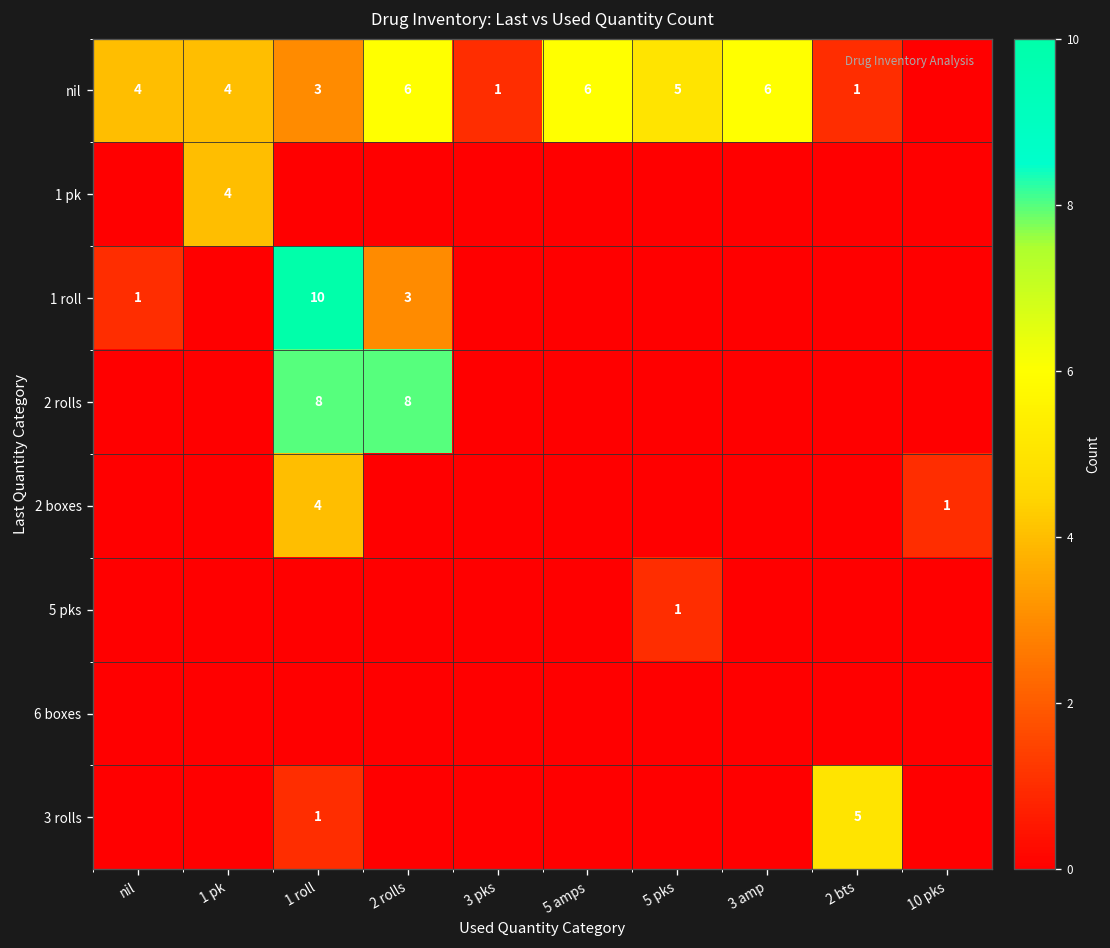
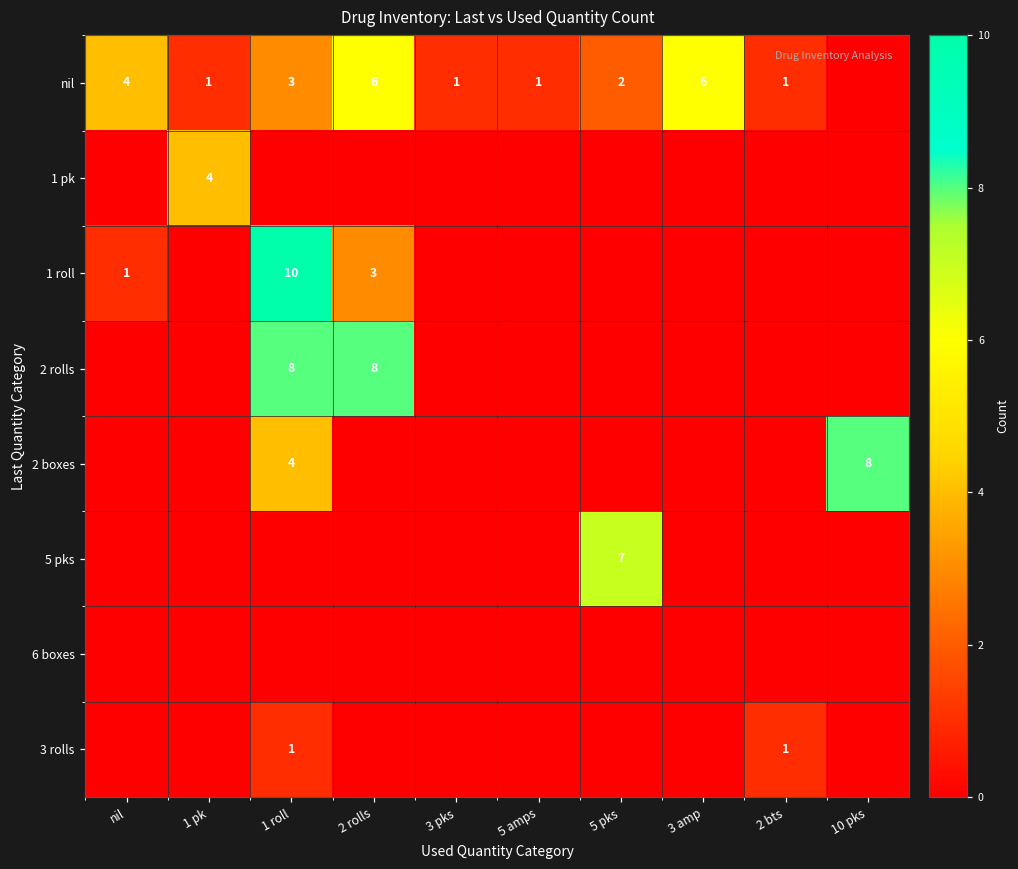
  {
    "nil": {
      "nil": 4,
-     "1 pk": 4,
+     "1 pk": 1,
      "1 roll": 3,
      "2 rolls": 6,
      "3 pks": 1,
-     "5 amps": 6,
-     "5 pks": 5,
+     "5 amps": 1,
+     "5 pks": 2,
      "3 amp": 6,
      "2 bts": 1
    },
    "1 pk": {
      "1 pk": 4
    },
    "1 roll": {
      "nil": 1,
      "1 roll": 10,
      "2 rolls": 3
    },
    "2 rolls": {
      "1 roll": 8,
      "2 rolls": 8
    },
    "2 boxes": {
      "1 roll": 4,
-     "10 pks": 1
+     "10 pks": 8
    },
    "5 pks": {
-     "5 pks": 1
+     "5 pks": 7
    },
    "3 rolls": {
      "1 roll": 1,
-     "2 bts": 5
+     "2 bts": 1
    }
  }
